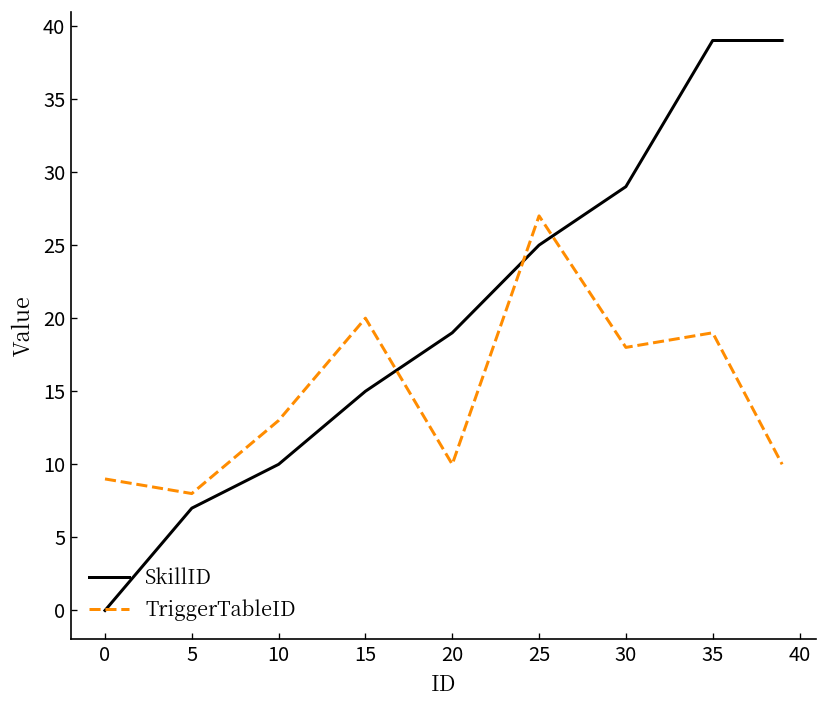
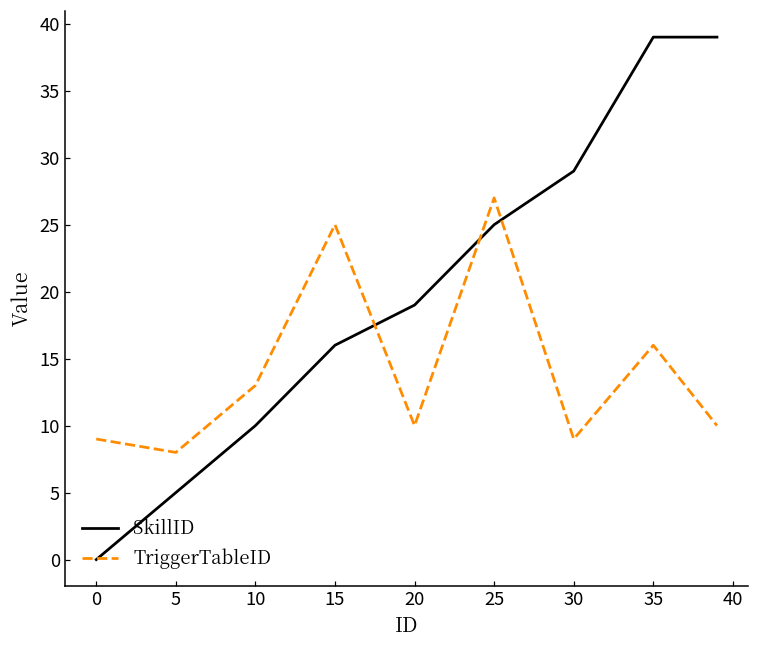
  {
    "SkillID": {
      "0": 0,
-     "5": 7,
+     "5": 5,
      "10": 10,
-     "15": 15,
+     "15": 16,
      "20": 19,
      "25": 25,
      "30": 29,
      "35": 39
    },
    "TriggerTableID": {
      "0": 9,
      "5": 8,
      "10": 13,
-     "15": 20,
+     "15": 25,
      "20": 10,
      "25": 27,
-     "30": 18,
-     "35": 19
+     "30": 9,
+     "35": 16
    }
  }
